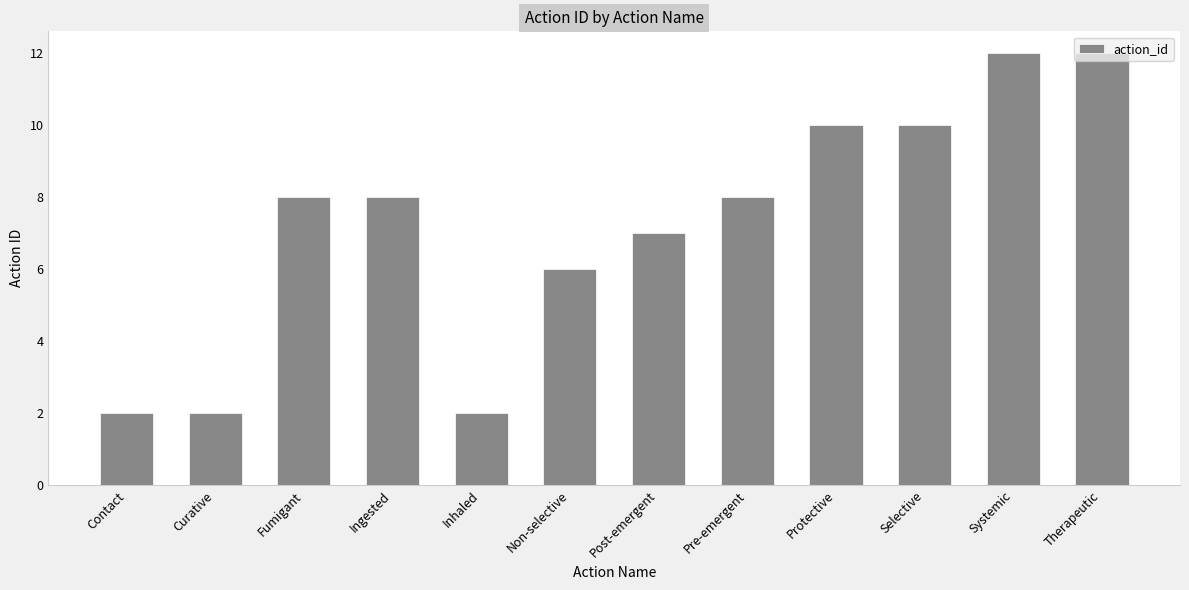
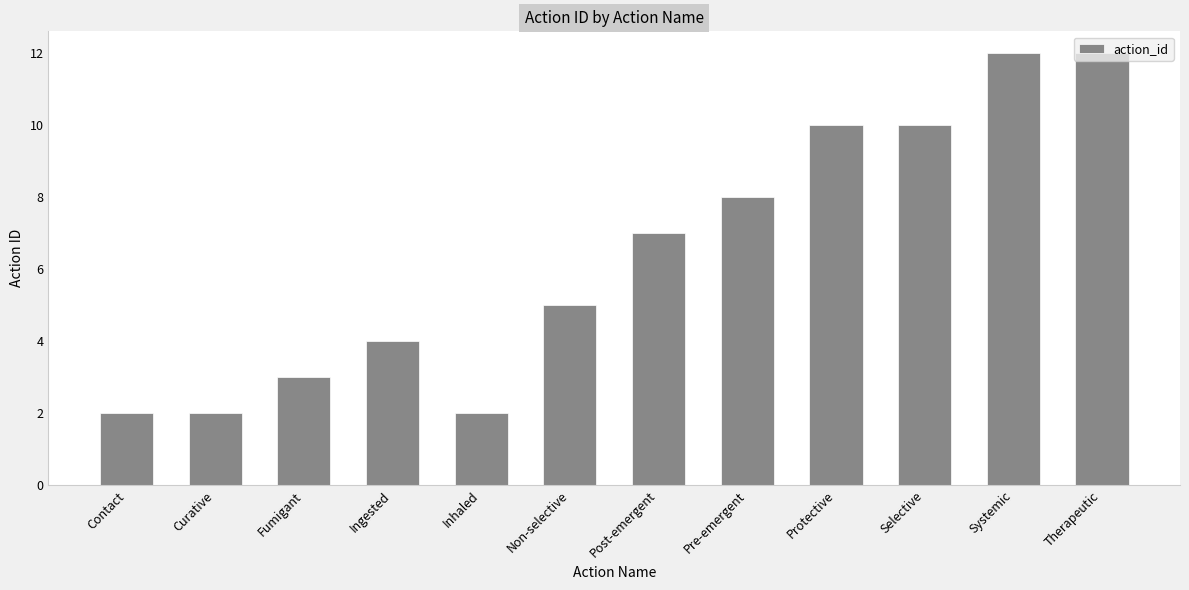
  {
    "Contact": 2,
    "Curative": 2,
-   "Fumigant": 8,
-   "Ingested": 8,
+   "Fumigant": 3,
+   "Ingested": 4,
    "Inhaled": 2,
-   "Non-selective": 6,
+   "Non-selective": 5,
    "Post-emergent": 7,
    "Pre-emergent": 8,
    "Protective": 10,
    "Selective": 10,
    "Systemic": 12
  }
